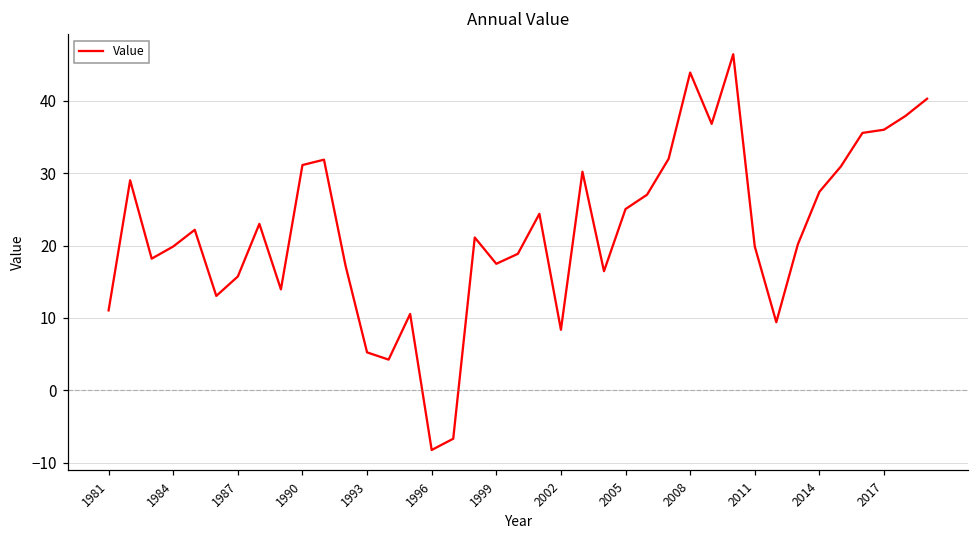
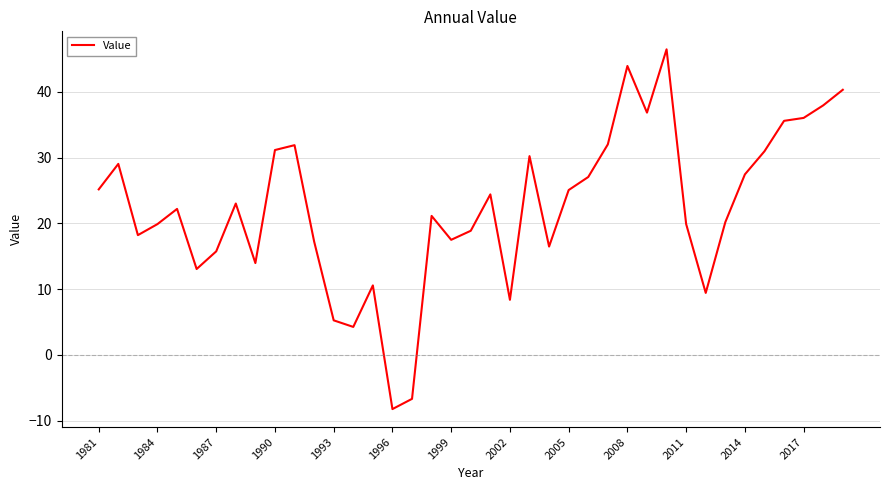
  {
-   "1981": 11,
+   "1981": 25,
    "1984": 20,
    "1987": 16,
    "1990": 31,
    "1993": 5,
    "1996": -8,
    "1999": 17,
    "2002": 8,
    "2005": 25,
    "2008": 44,
    "2011": 20,
    "2014": 27,
    "2017": 36
  }
